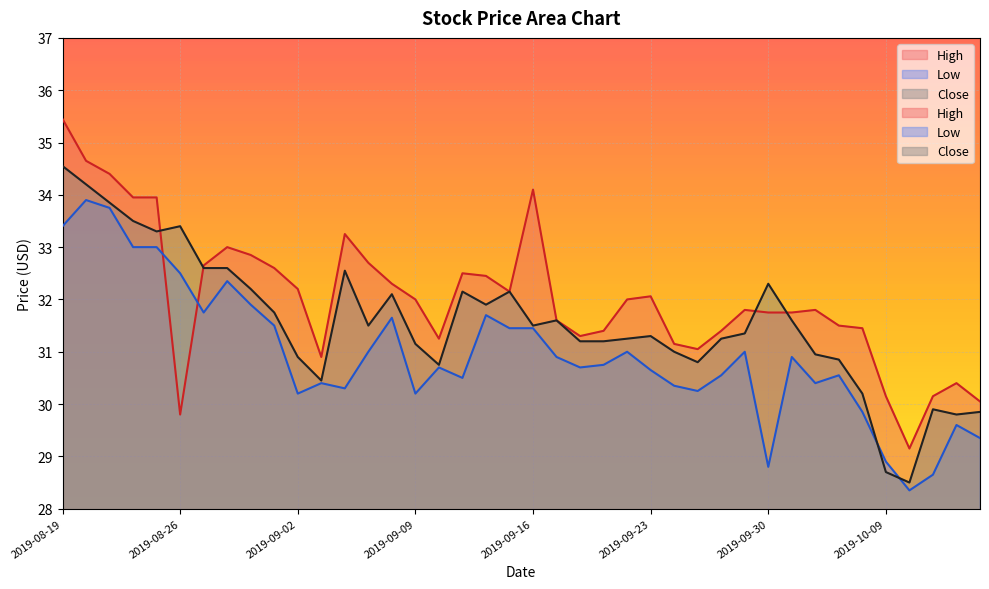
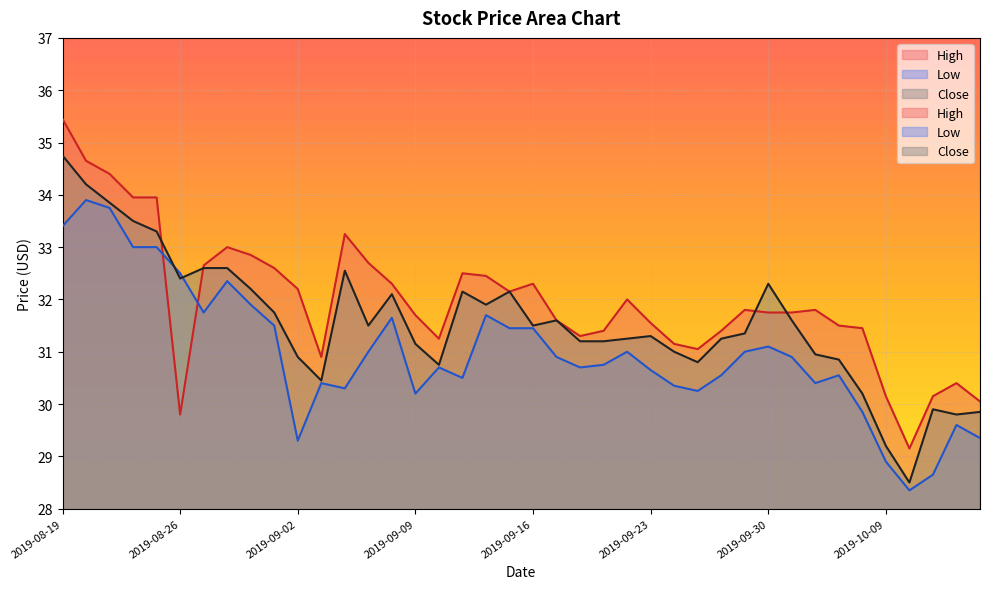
  {
    "High": {
      "2019-08-19": 35.5,
      "2019-08-26": 29.8,
      "2019-09-02": 32.2,
-     "2019-09-09": 32.0,
-     "2019-09-16": 34.1,
-     "2019-09-23": 32.1,
+     "2019-09-09": 31.7,
+     "2019-09-16": 32.3,
+     "2019-09-23": 31.6,
      "2019-09-30": 31.8,
      "2019-10-09": 30.2
    },
    "Low": {
      "2019-08-19": 33.4,
      "2019-08-26": 32.5,
-     "2019-09-02": 30.2,
+     "2019-09-02": 29.3,
      "2019-09-09": 30.2,
      "2019-09-16": 31.5,
      "2019-09-23": 30.7,
-     "2019-09-30": 28.8,
+     "2019-09-30": 31.1,
      "2019-10-09": 28.9
    },
    "Close": {
-     "2019-08-19": 34.6,
-     "2019-08-26": 33.4,
+     "2019-08-19": 34.8,
+     "2019-08-26": 32.4,
      "2019-09-02": 30.9,
      "2019-09-09": 31.2,
      "2019-09-16": 31.5,
      "2019-09-23": 31.3,
      "2019-09-30": 32.3,
-     "2019-10-09": 28.7
+     "2019-10-09": 29.2
    }
  }
